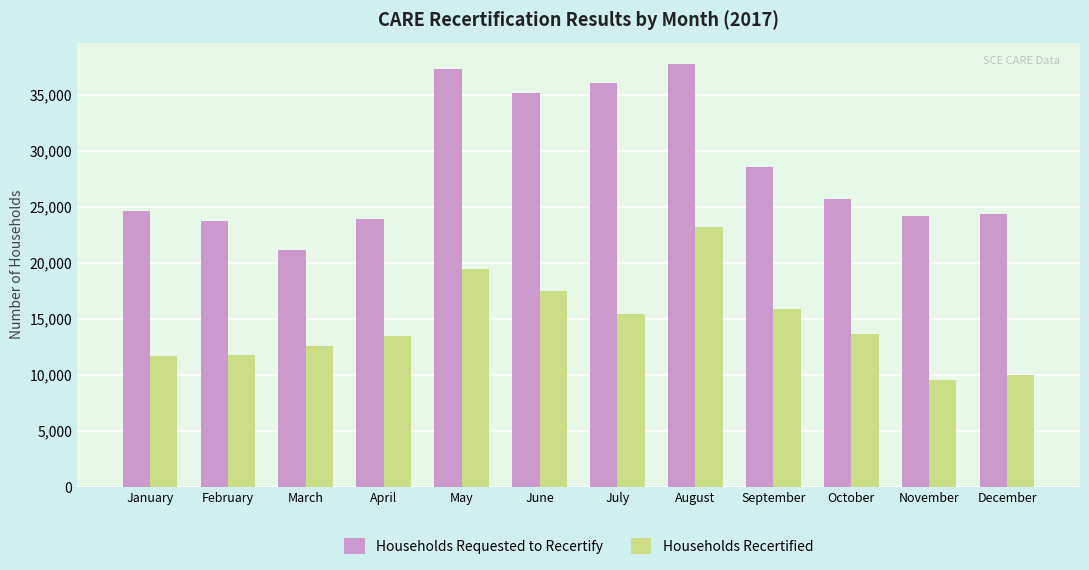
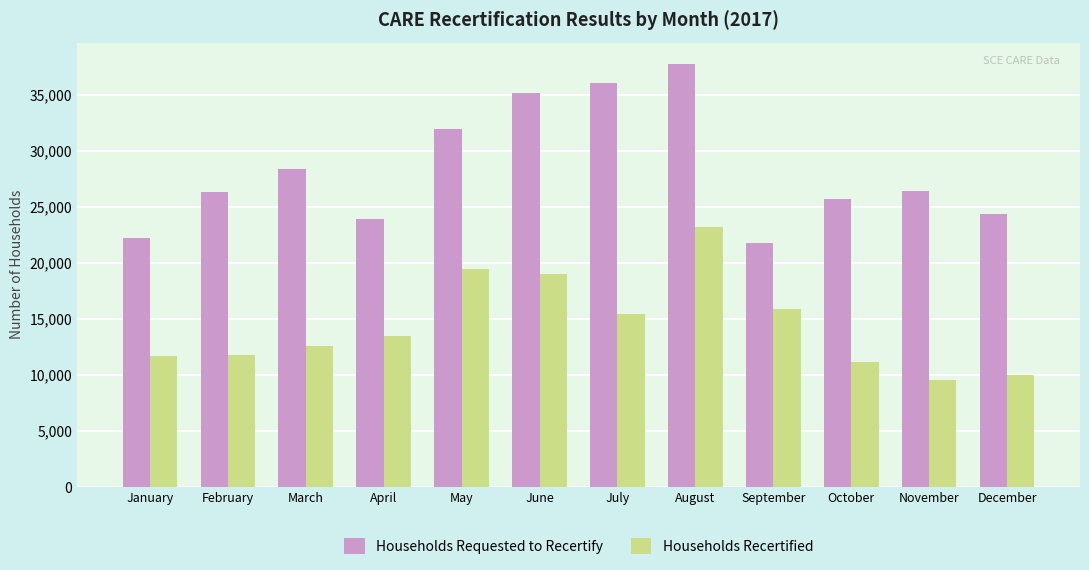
  {
    "Households Requested to Recertify": {
-     "January": "24,600",
-     "February": "23,800",
-     "March": "21,200",
+     "January": "22,200",
+     "February": "26,300",
+     "March": "28,400",
      "April": "23,900",
-     "May": "37,300",
+     "May": "32,000",
      "June": "35,200",
      "July": "36,000",
      "August": "37,700",
-     "September": "28,600",
+     "September": "21,800",
      "October": "25,700",
-     "November": "24,200",
+     "November": "26,400",
      "December": "24,300"
    },
    "Households Recertified": {
      "January": "11,700",
      "February": "11,700",
      "March": "12,500",
      "April": "13,500",
      "May": "19,400",
-     "June": "17,500",
+     "June": "19,000",
      "July": "15,400",
      "August": "23,200",
      "September": "15,900",
-     "October": "13,600",
+     "October": "11,100",
      "November": "9,500",
      "December": "9,900"
    }
  }
